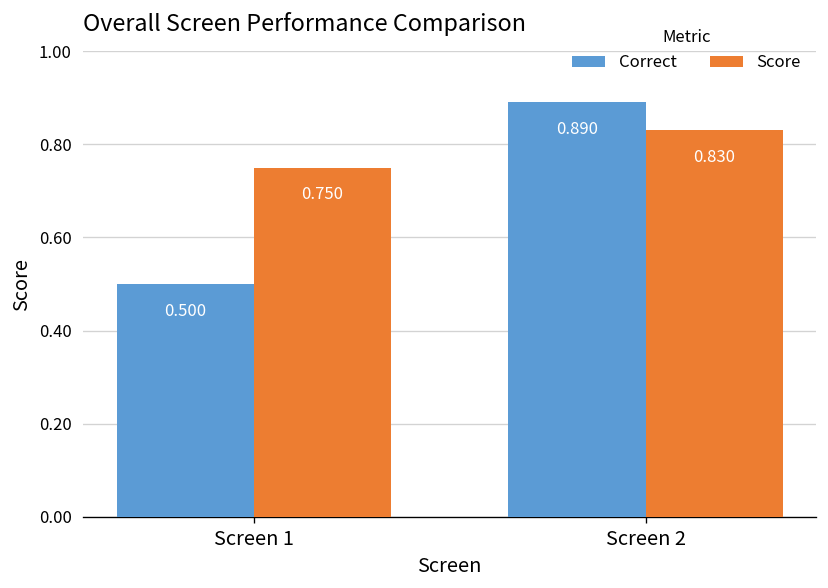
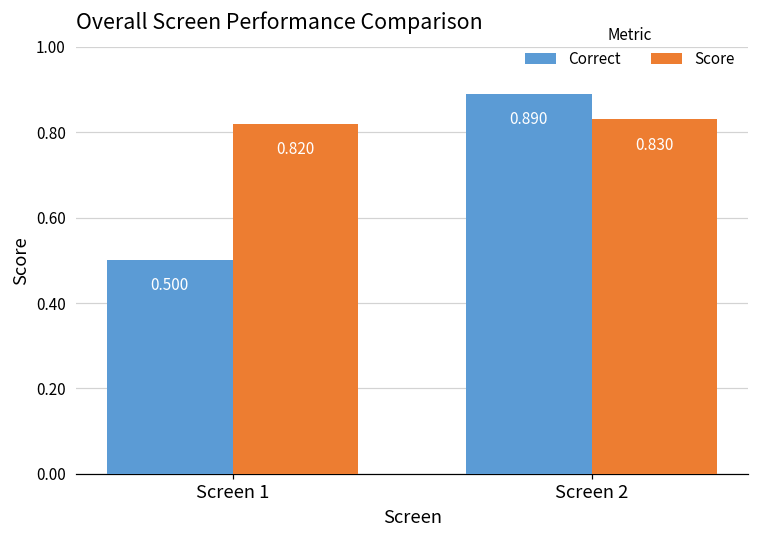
  {
    "Correct": {
      "Screen 1": 0.500,
      "Screen 2": 0.890
    },
    "Score": {
-     "Screen 1": 0.750,
+     "Screen 1": 0.820,
      "Screen 2": 0.830
    }
  }
